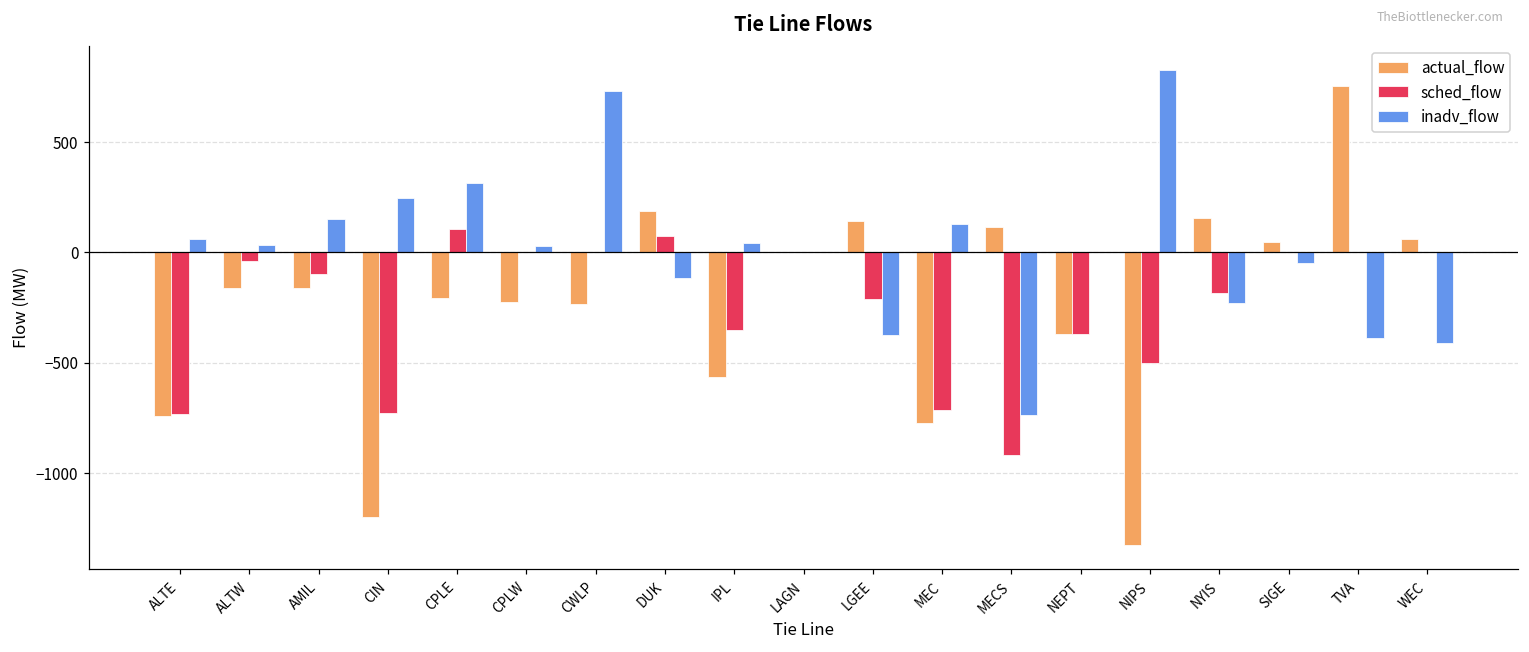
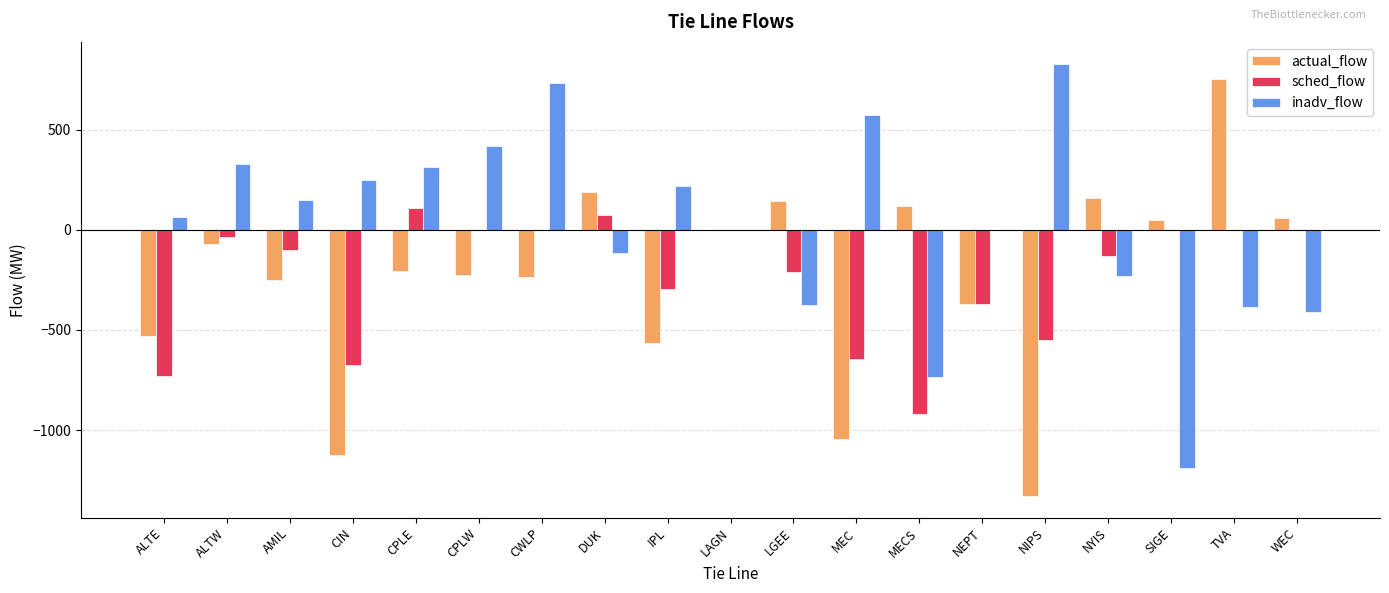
  {
    "actual_flow": {
-     "ALTE": -740,
-     "ALTW": -160,
-     "AMIL": -160,
-     "CIN": -1200,
+     "ALTE": -530,
+     "ALTW": -70,
+     "AMIL": -250,
+     "CIN": -1130,
      "CPLE": -210,
      "CPLW": -220,
      "CWLP": -240,
      "DUK": 190,
      "IPL": -570,
      "LAGN": 0,
      "LGEE": 140,
-     "MEC": -780,
+     "MEC": -1050,
      "MECS": 120,
      "NEPT": -370,
      "NIPS": -1330,
      "NYIS": 160,
      "SIGE": 50,
      "TVA": 760,
      "WEC": 60
    },
    "sched_flow": {
      "ALTE": -730,
      "ALTW": -40,
      "AMIL": -100,
-     "CIN": -730,
+     "CIN": -670,
      "CPLE": 110,
      "CPLW": 0,
      "CWLP": 0,
      "DUK": 80,
-     "IPL": -350,
+     "IPL": -300,
      "LAGN": 0,
      "LGEE": -210,
-     "MEC": -720,
+     "MEC": -650,
      "MECS": -920,
      "NEPT": -370,
-     "NIPS": -500,
-     "NYIS": -180,
+     "NIPS": -550,
+     "NYIS": -130,
      "SIGE": 0,
      "TVA": 0,
      "WEC": 0
    },
    "inadv_flow": {
      "ALTE": 60,
-     "ALTW": 40,
+     "ALTW": 330,
      "AMIL": 150,
      "CIN": 250,
      "CPLE": 310,
-     "CPLW": 30,
+     "CPLW": 420,
      "CWLP": 730,
      "DUK": -120,
-     "IPL": 40,
+     "IPL": 220,
      "LAGN": 0,
      "LGEE": -380,
-     "MEC": 130,
+     "MEC": 580,
      "MECS": -740,
      "NEPT": 0,
      "NIPS": 830,
      "NYIS": -230,
-     "SIGE": -50,
+     "SIGE": -1190,
      "TVA": -390,
      "WEC": -410
    }
  }
